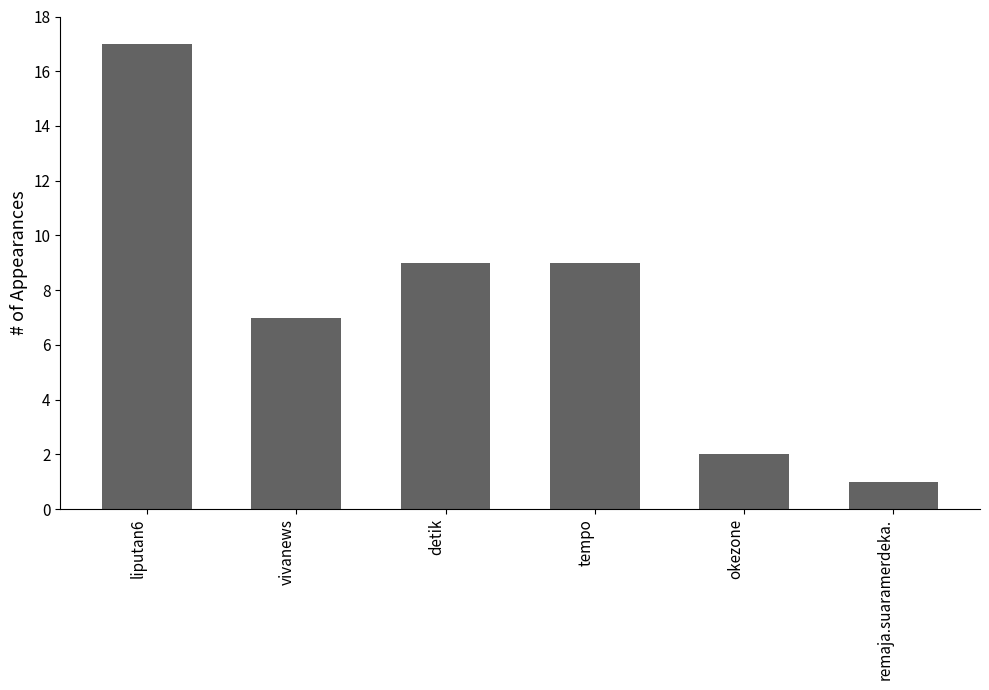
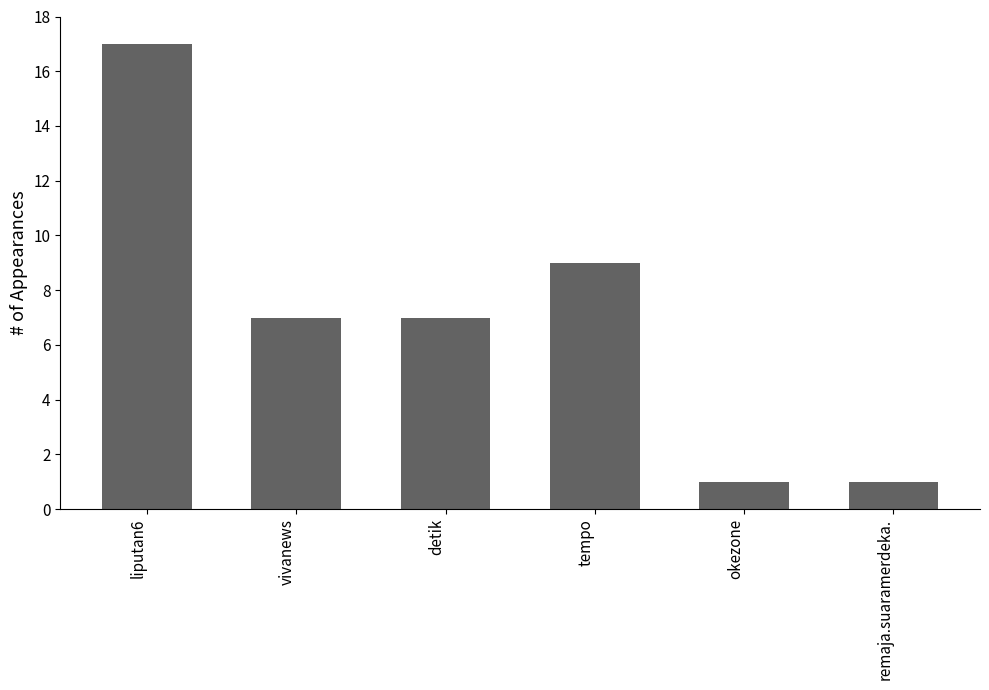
  {
    "liputan6": 17,
    "vivanews": 7,
-   "detik": 9,
+   "detik": 7,
    "tempo": 9,
-   "okezone": 2,
+   "okezone": 1,
    "remaja.suaramerdeka.": 1
  }
